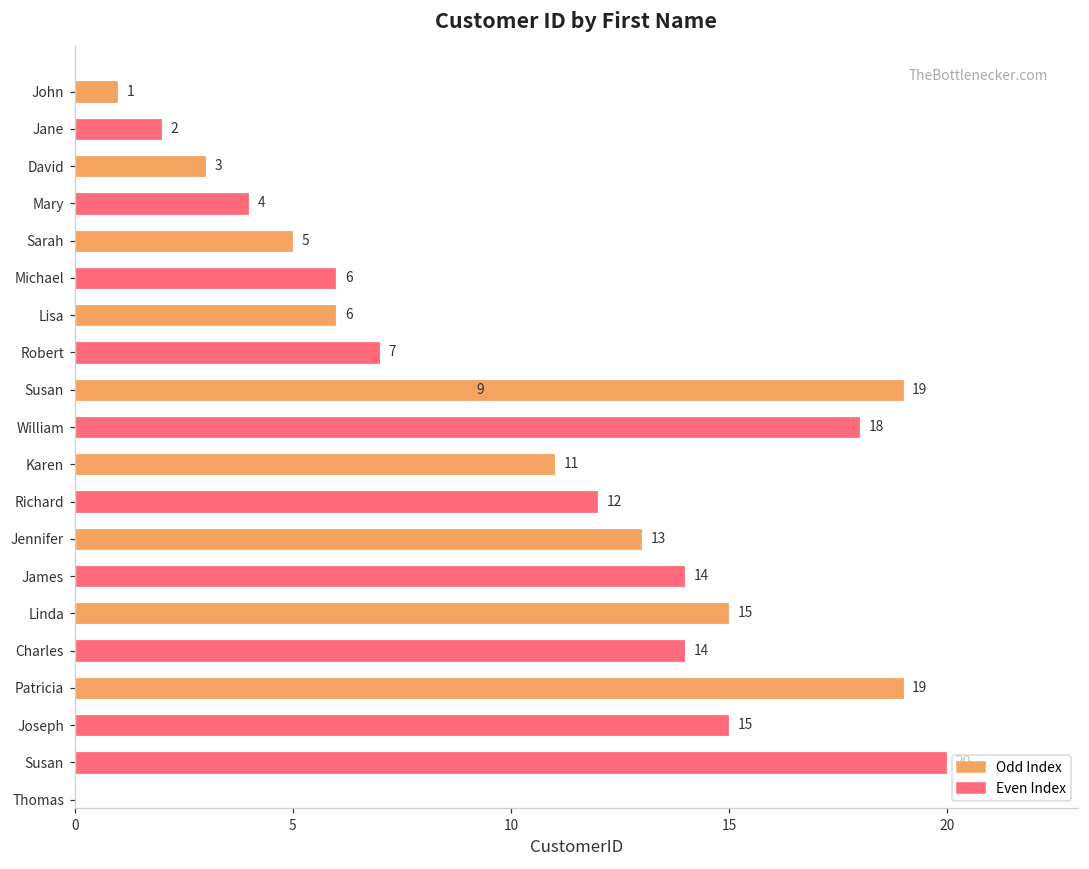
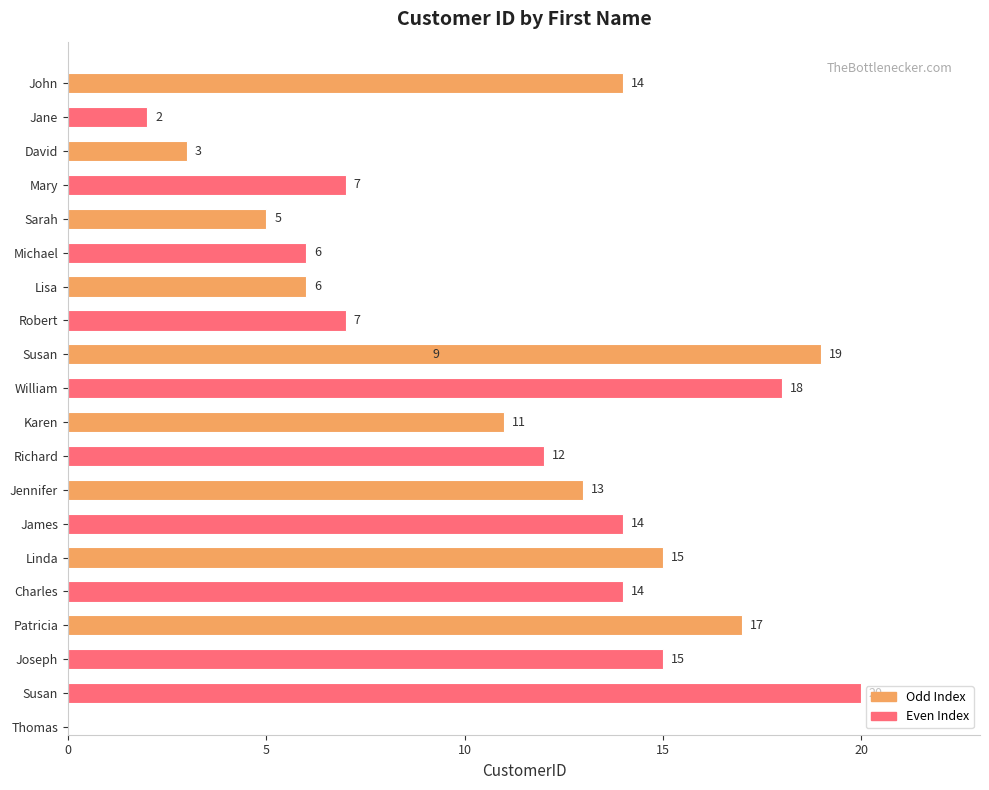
  {
-   "John": 1,
+   "John": 14,
    "Jane": 2,
    "David": 3,
-   "Mary": 4,
+   "Mary": 7,
    "Sarah": 5,
    "Michael": 6,
    "Lisa": 6,
    "Robert": 7,
    "William": 18,
    "Karen": 11,
    "Richard": 12,
    "Jennifer": 13,
    "James": 14,
    "Linda": 15,
    "Charles": 14,
-   "Patricia": 19,
+   "Patricia": 17,
    "Joseph": 15
  }
